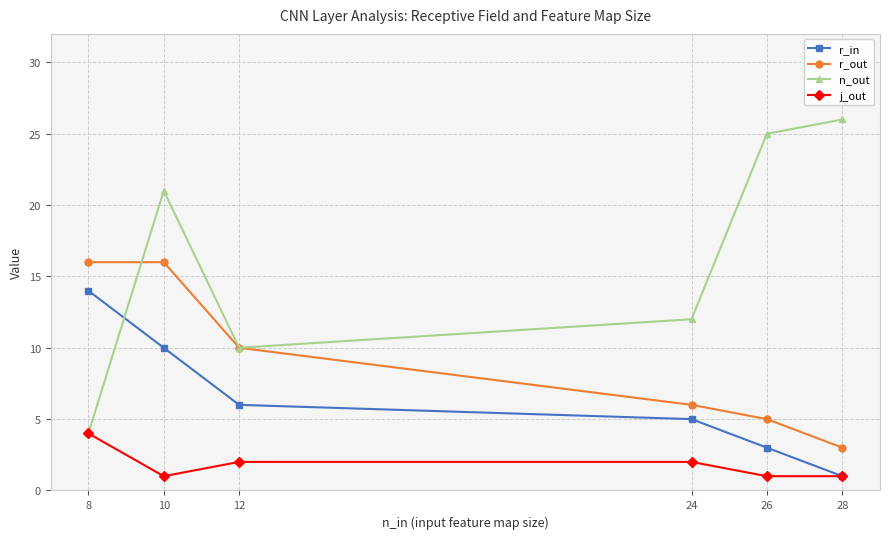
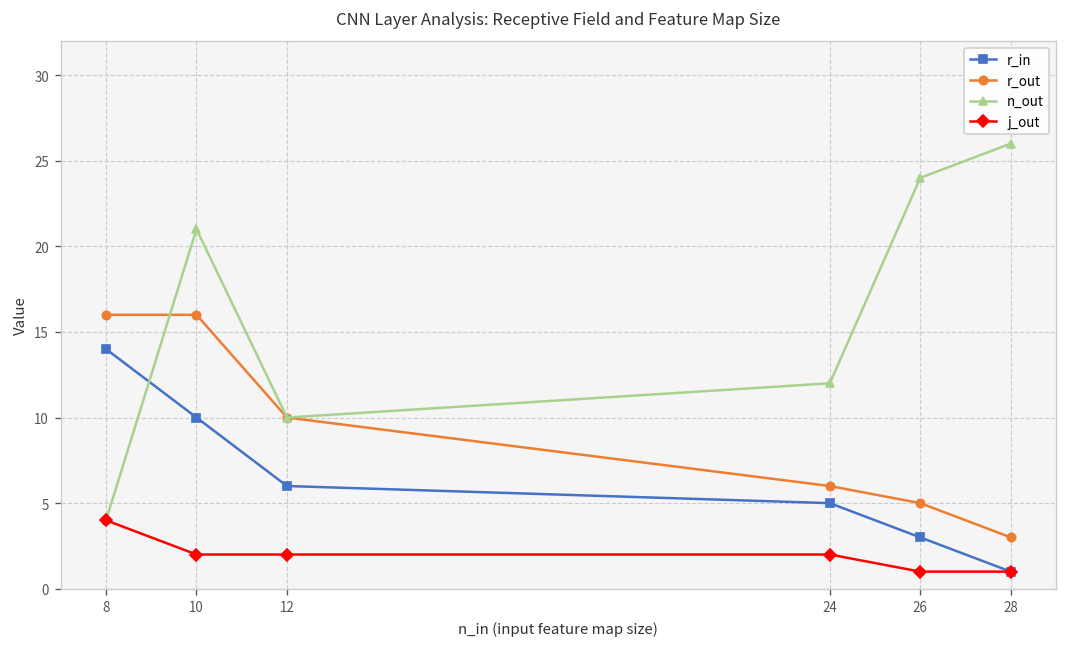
  {
    "r_in": {
      "8": 14,
      "10": 10,
      "12": 6,
      "24": 5,
      "26": 3
    },
    "r_out": {
      "8": 16,
      "10": 16,
      "24": 6,
      "26": 5,
      "28": 3
    },
    "n_out": {
      "10": 21,
      "24": 12,
-     "26": 25,
+     "26": 24,
      "28": 26
    },
    "j_out": {
-     "10": 1,
+     "10": 2,
      "12": 2,
      "24": 2,
      "26": 1
    }
  }
